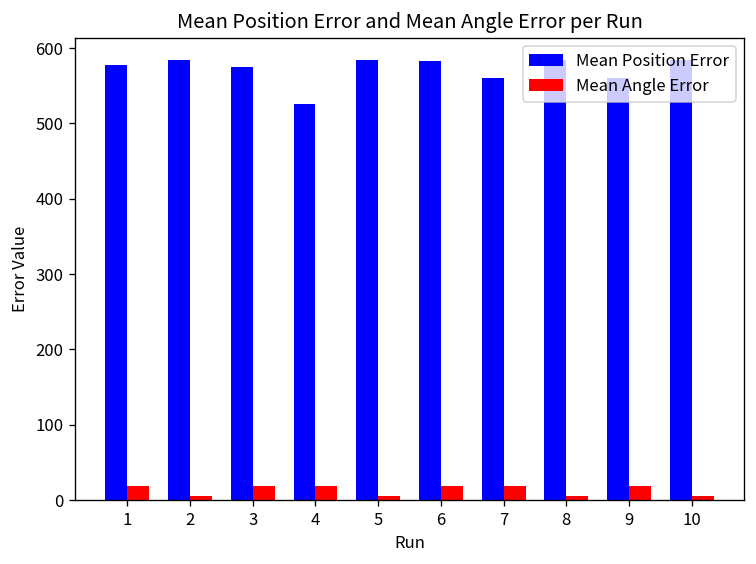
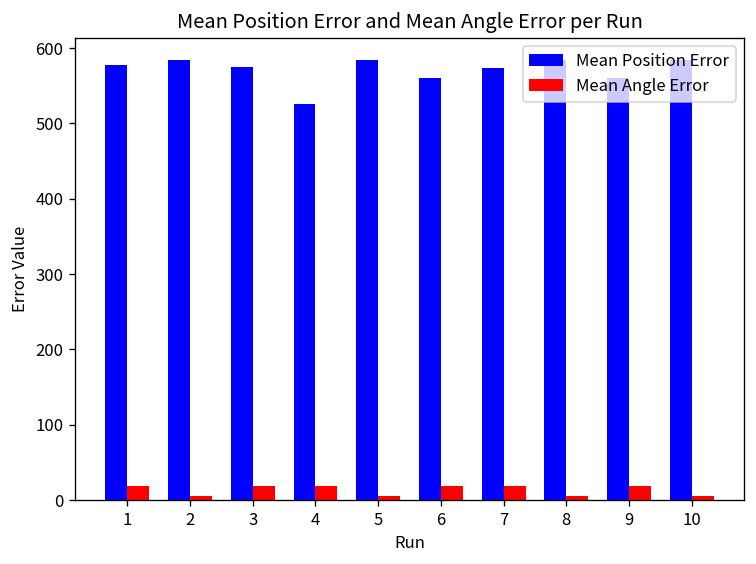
  {
    "Mean Position Error": {
      "1": 580,
      "2": 580,
      "3": 570,
      "4": 530,
      "5": 580,
-     "6": 580,
-     "7": 560
+     "6": 560,
+     "7": 570
    },
    "Mean Angle Error": {
      "1": 20,
      "2": 10,
      "3": 20,
      "4": 20,
      "5": 10,
      "6": 20,
      "7": 20,
      "8": 10,
      "9": 20,
      "10": 10
    }
  }
